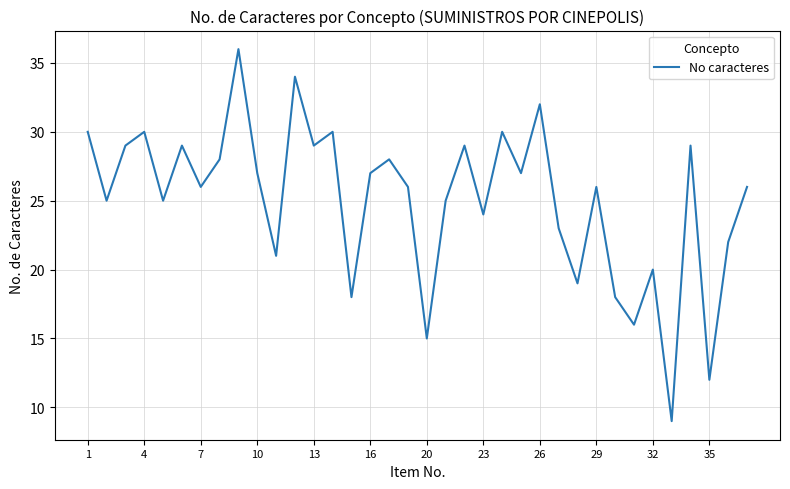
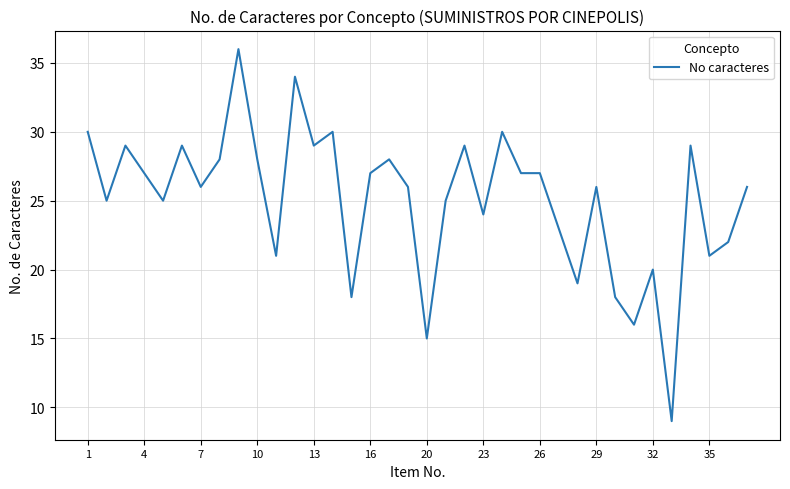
  {
    "1": 30,
-   "4": 30,
+   "4": 27,
    "7": 26,
-   "10": 27,
+   "10": 28,
    "13": 29,
    "16": 27,
    "20": 15,
    "23": 24,
-   "26": 32,
+   "26": 27,
    "29": 26,
    "32": 20,
-   "35": 12
+   "35": 21
  }
